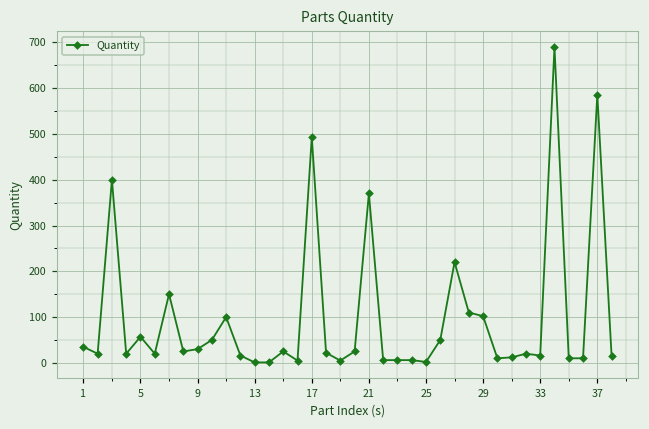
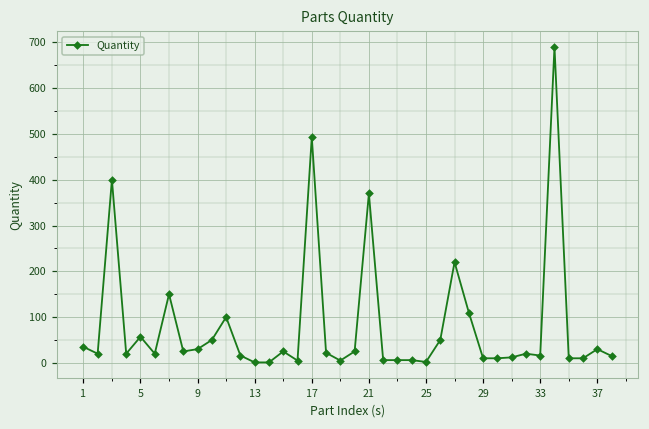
  {
    "1": 40,
    "5": 60,
    "9": 30,
    "13": 0,
    "17": 490,
    "21": 370,
    "25": 0,
-   "29": 100,
+   "29": 10,
    "33": 20,
-   "37": 590
+   "37": 30
  }
